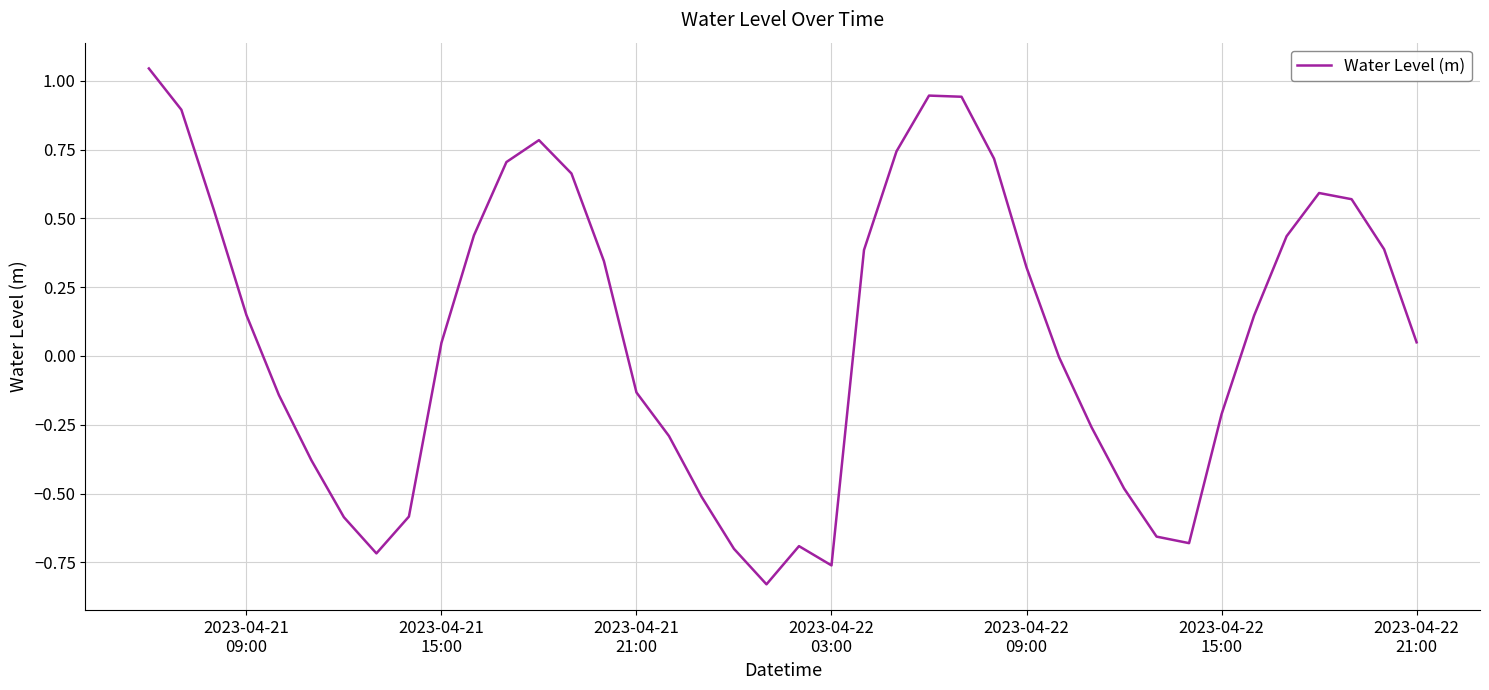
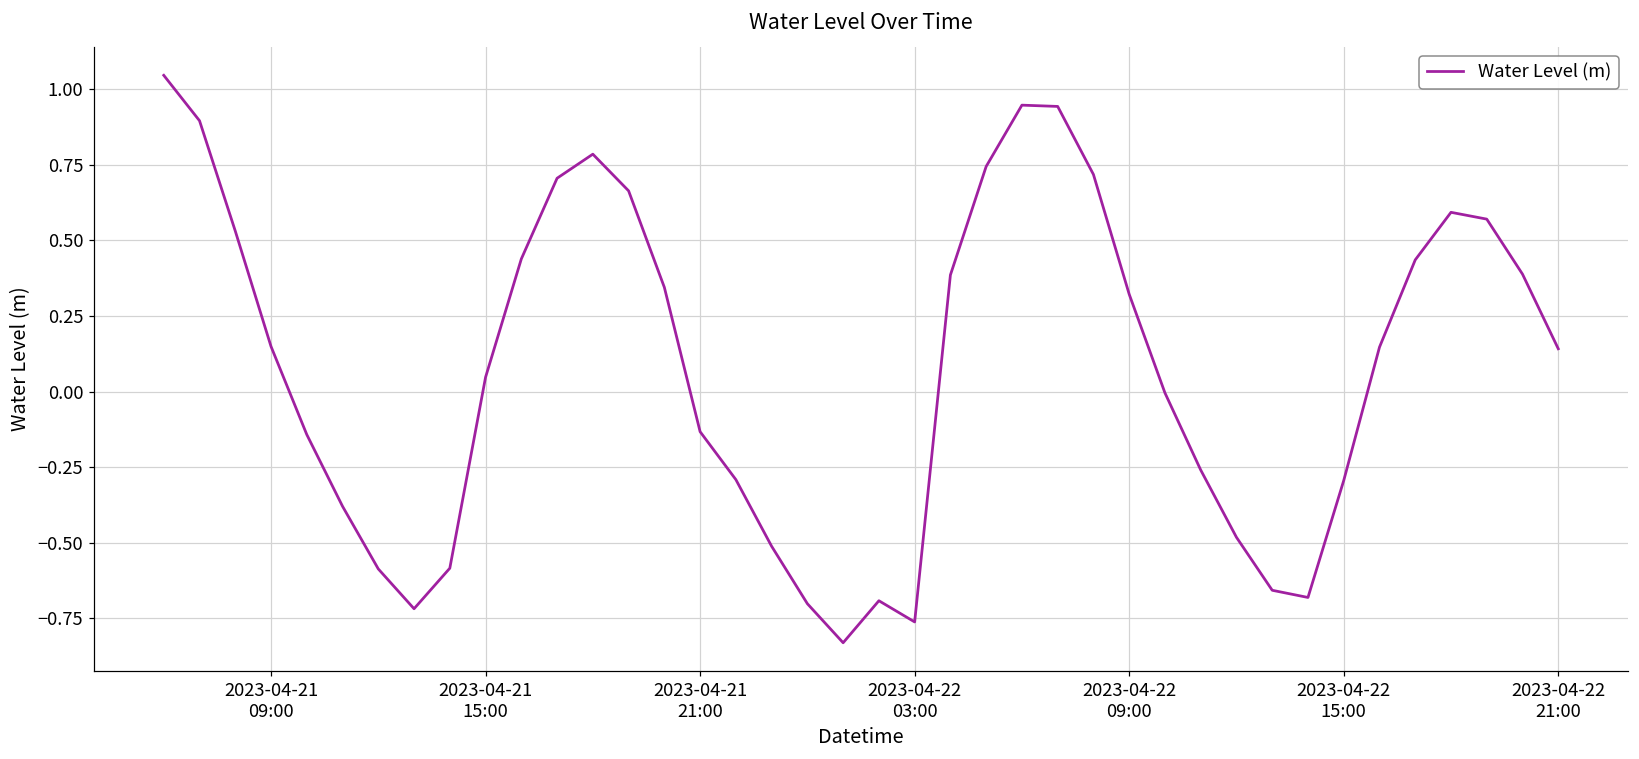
  {
    "2023-04-21 09:00": 0.15,
    "2023-04-21 15:00": 0.05,
    "2023-04-21 21:00": -0.13,
    "2023-04-22 03:00": -0.76,
    "2023-04-22 09:00": 0.32,
-   "2023-04-22 15:00": -0.21,
-   "2023-04-22 21:00": 0.05
+   "2023-04-22 15:00": -0.29,
+   "2023-04-22 21:00": 0.14
  }
